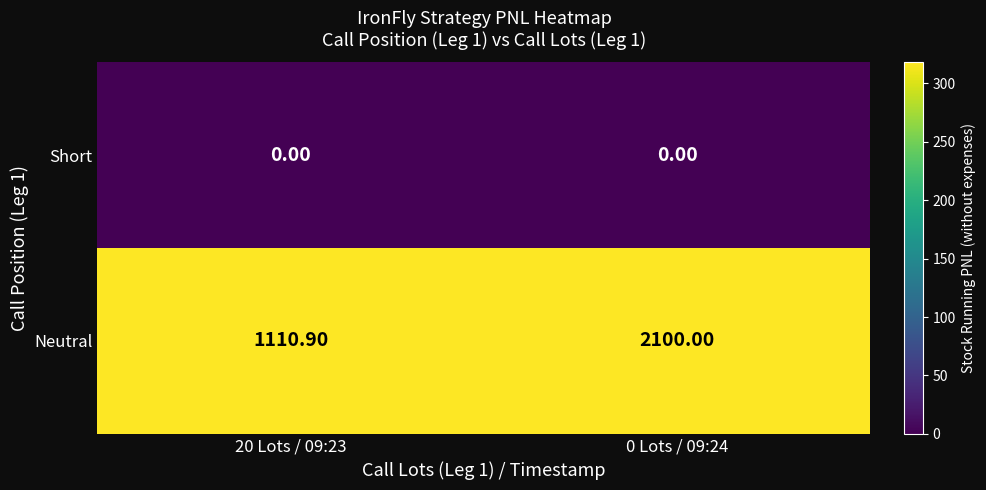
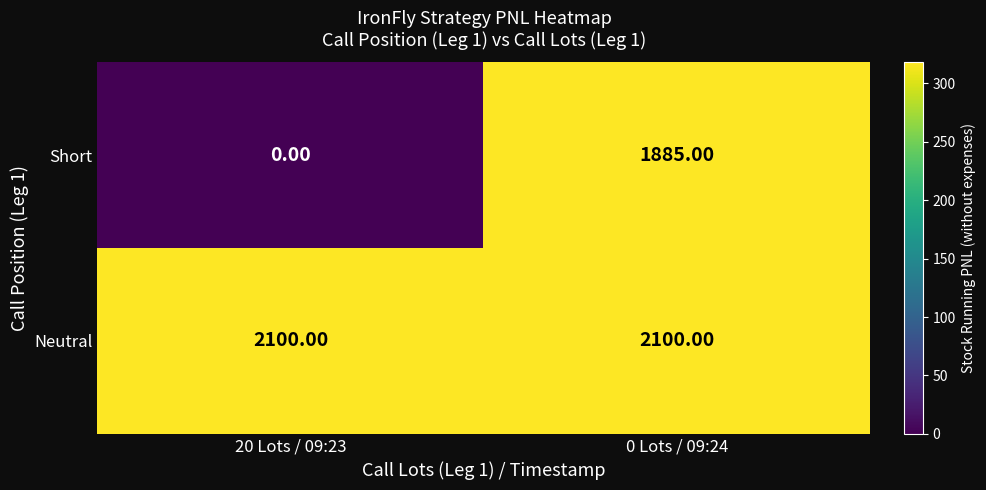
  {
    "Short": {
      "20 Lots / 09:23": 0.00,
-     "0 Lots / 09:24": 0.00
+     "0 Lots / 09:24": 1885.00
    },
    "Neutral": {
-     "20 Lots / 09:23": 1110.90,
+     "20 Lots / 09:23": 2100.00,
      "0 Lots / 09:24": 2100.00
    }
  }
